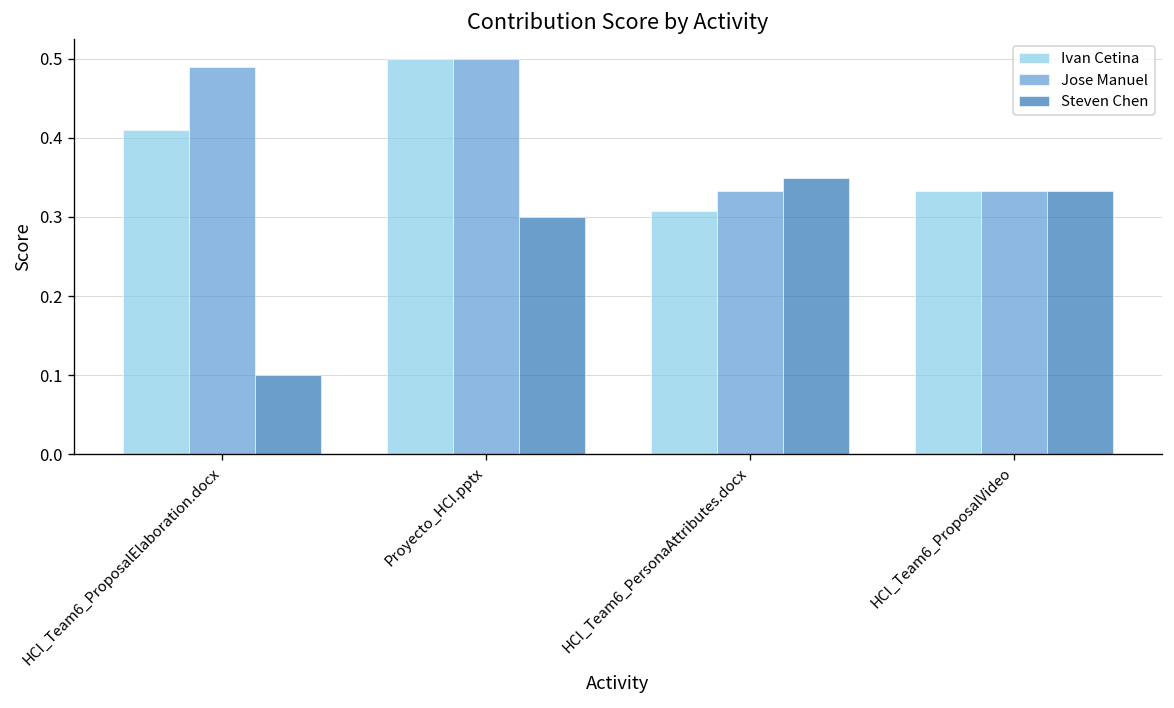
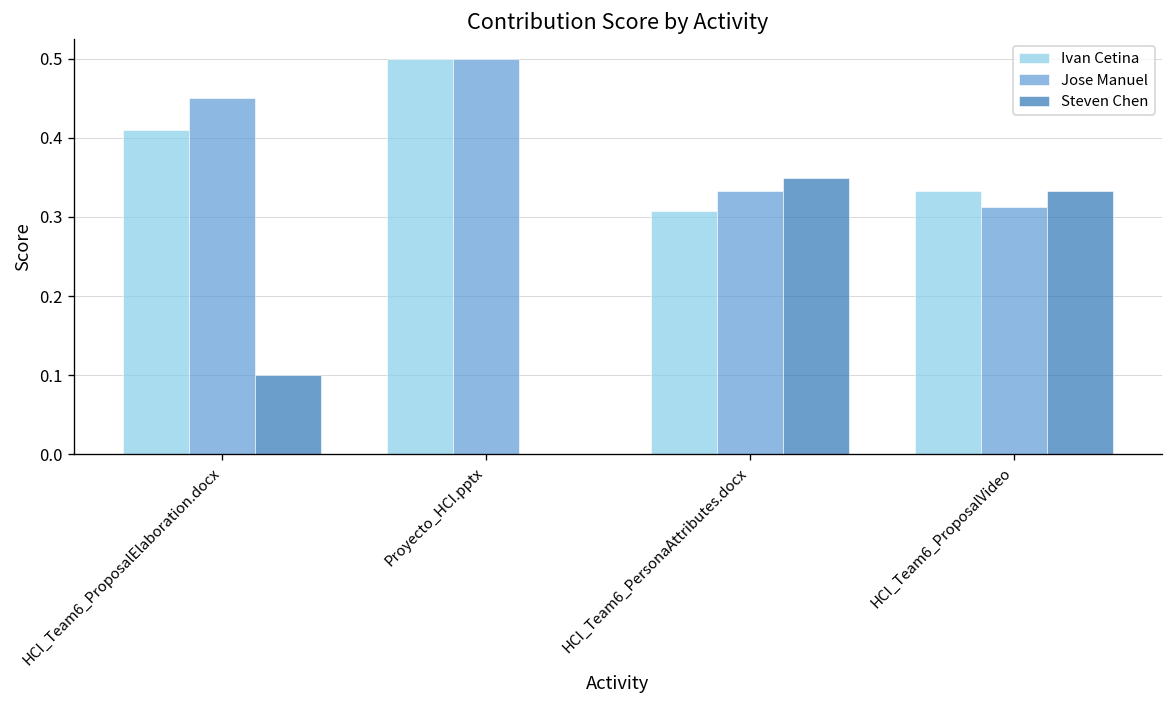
  {
    "Ivan Cetina": {
      "HCI_Team6_ProposalElaboration.docx": 0.41,
      "Proyecto_HCI.pptx": 0.50,
      "HCI_Team6_PersonaAttributes.docx": 0.31,
      "HCI_Team6_ProposalVideo": 0.33
    },
    "Jose Manuel": {
-     "HCI_Team6_ProposalElaboration.docx": 0.49,
+     "HCI_Team6_ProposalElaboration.docx": 0.45,
      "Proyecto_HCI.pptx": 0.50,
      "HCI_Team6_PersonaAttributes.docx": 0.33,
-     "HCI_Team6_ProposalVideo": 0.33
+     "HCI_Team6_ProposalVideo": 0.31
    },
    "Steven Chen": {
      "HCI_Team6_ProposalElaboration.docx": 0.1,
-     "Proyecto_HCI.pptx": 0.3,
+     "Proyecto_HCI.pptx": 0.0,
      "HCI_Team6_PersonaAttributes.docx": 0.35,
      "HCI_Team6_ProposalVideo": 0.33
    }
  }
